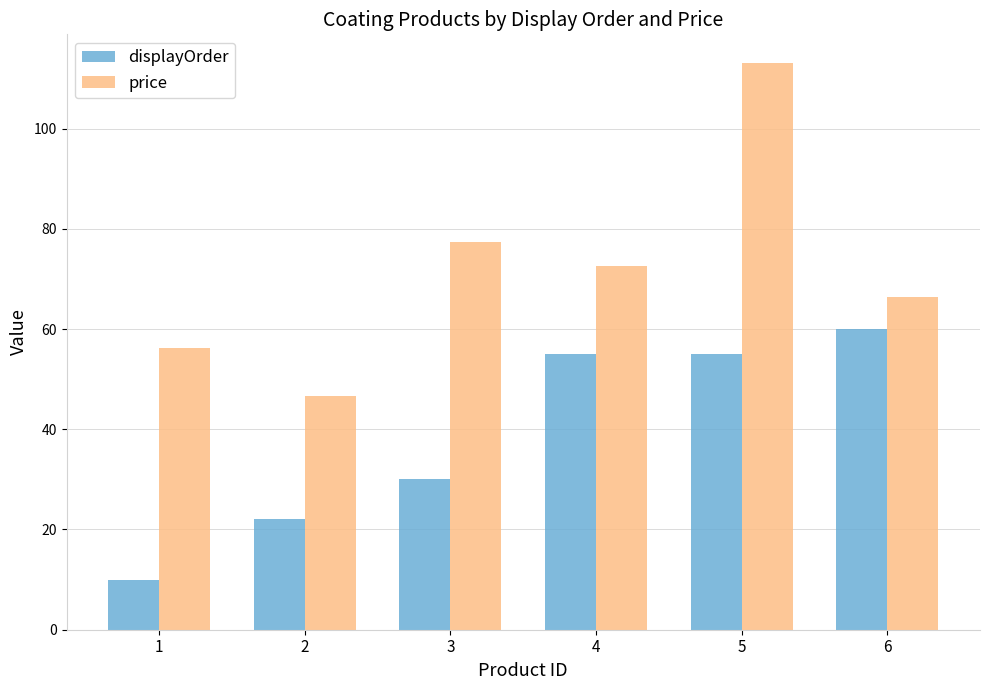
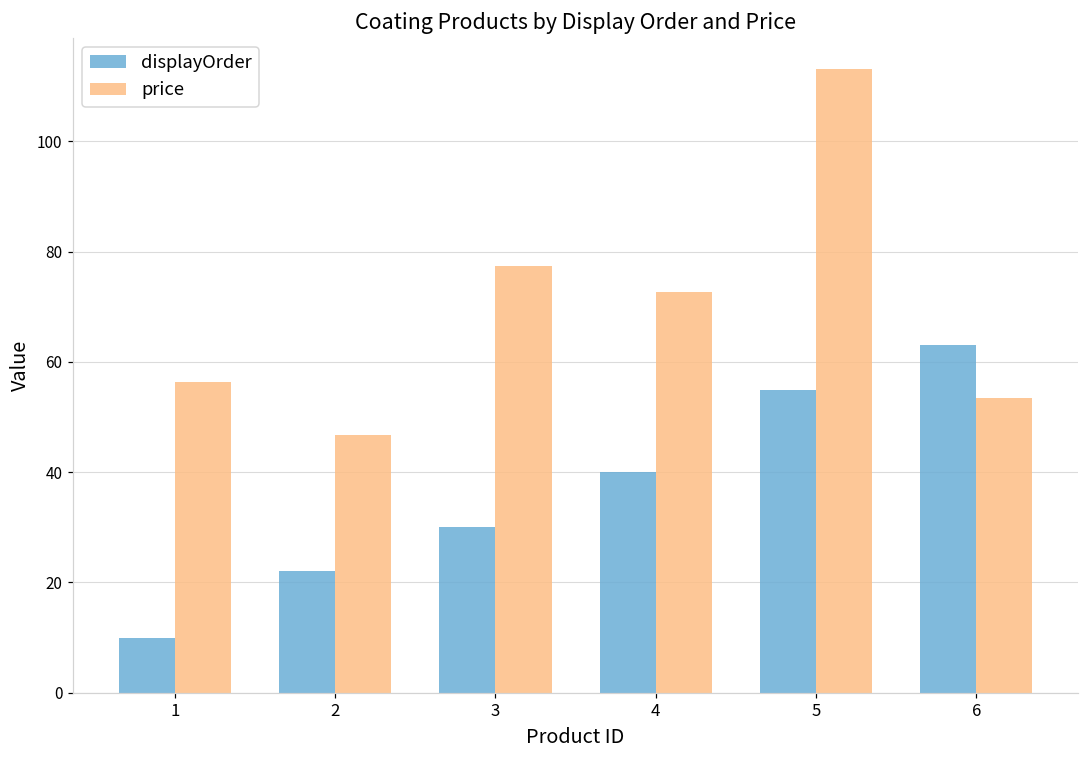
  {
    "displayOrder": {
      "1": 10,
      "2": 22,
      "3": 30,
-     "4": 55,
+     "4": 40,
      "5": 55,
-     "6": 60
+     "6": 63
    },
    "price": {
      "1": 56,
      "2": 47,
      "3": 77,
      "4": 73,
      "5": 113,
-     "6": 66
+     "6": 53
    }
  }
